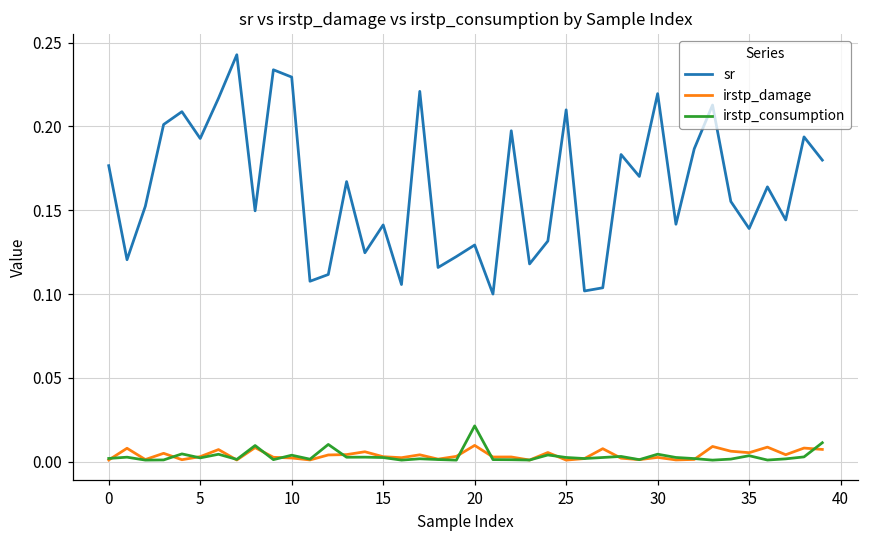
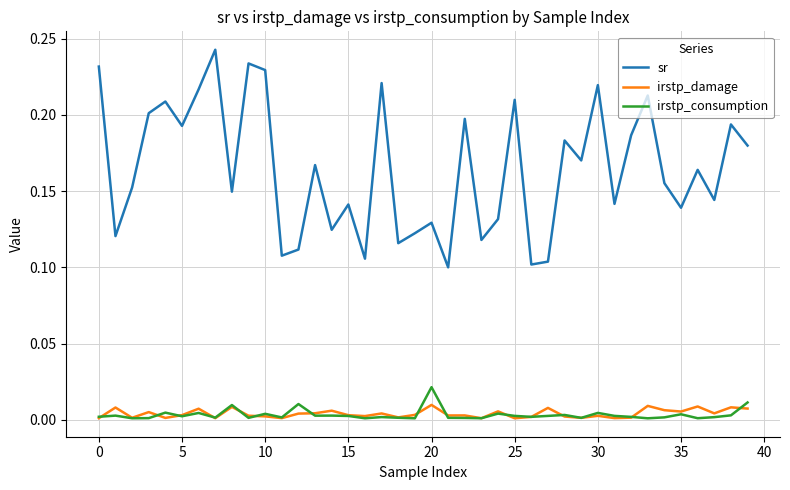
  {
    "sr": {
-     "0": 0.177,
+     "0": 0.232,
      "5": 0.193,
      "10": 0.229,
      "15": 0.141,
      "20": 0.129,
      "25": 0.210,
      "30": 0.220,
      "35": 0.139
    },
    "irstp_damage": {
      "10": 0.002,
      "20": 0.010,
      "30": 0.003,
      "35": 0.005
    },
    "irstp_consumption": {
      "10": 0.004,
      "20": 0.021,
      "30": 0.005,
      "35": 0.004
    }
  }
